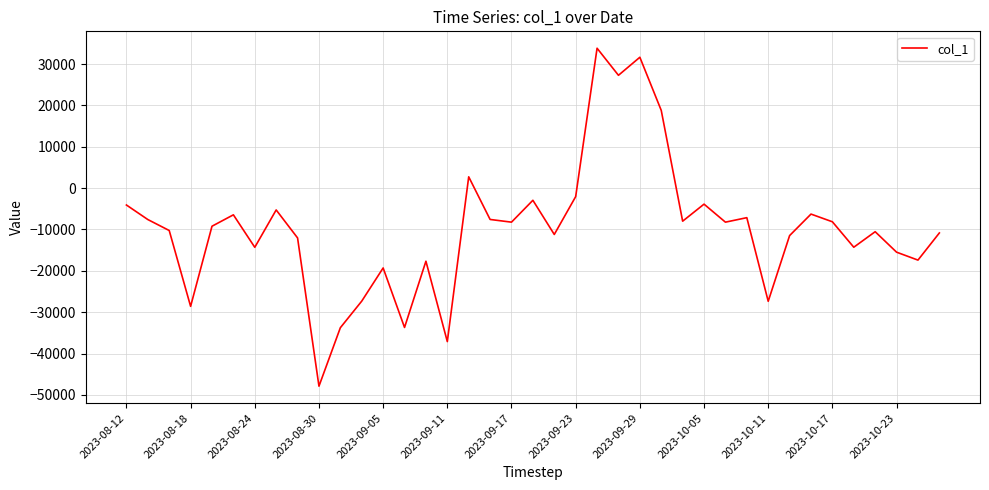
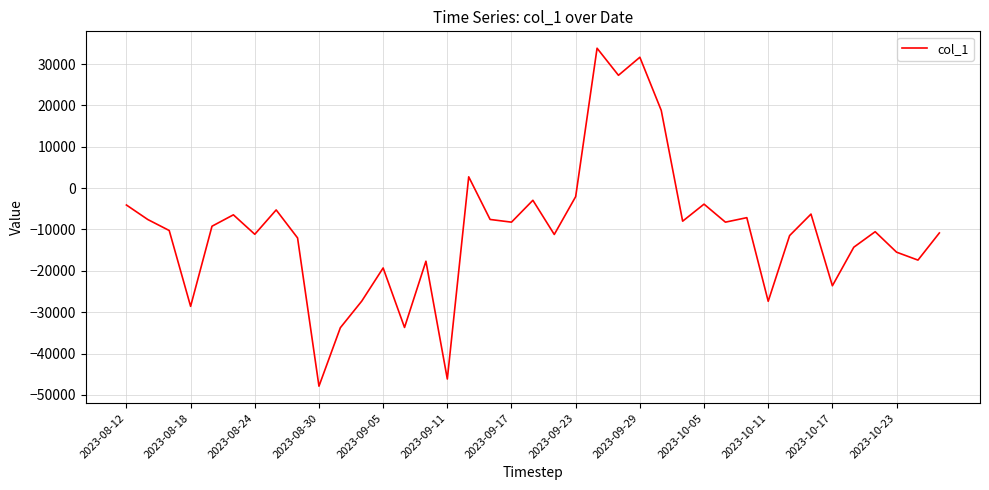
  {
    "2023-08-12": -4000,
    "2023-08-18": -29000,
-   "2023-08-24": -14000,
+   "2023-08-24": -11000,
    "2023-08-30": -48000,
    "2023-09-05": -19000,
-   "2023-09-11": -37000,
+   "2023-09-11": -46000,
    "2023-09-17": -8000,
    "2023-09-23": -2000,
    "2023-09-29": 32000,
    "2023-10-05": -4000,
    "2023-10-11": -27000,
-   "2023-10-17": -8000,
+   "2023-10-17": -24000,
    "2023-10-23": -15000
  }
